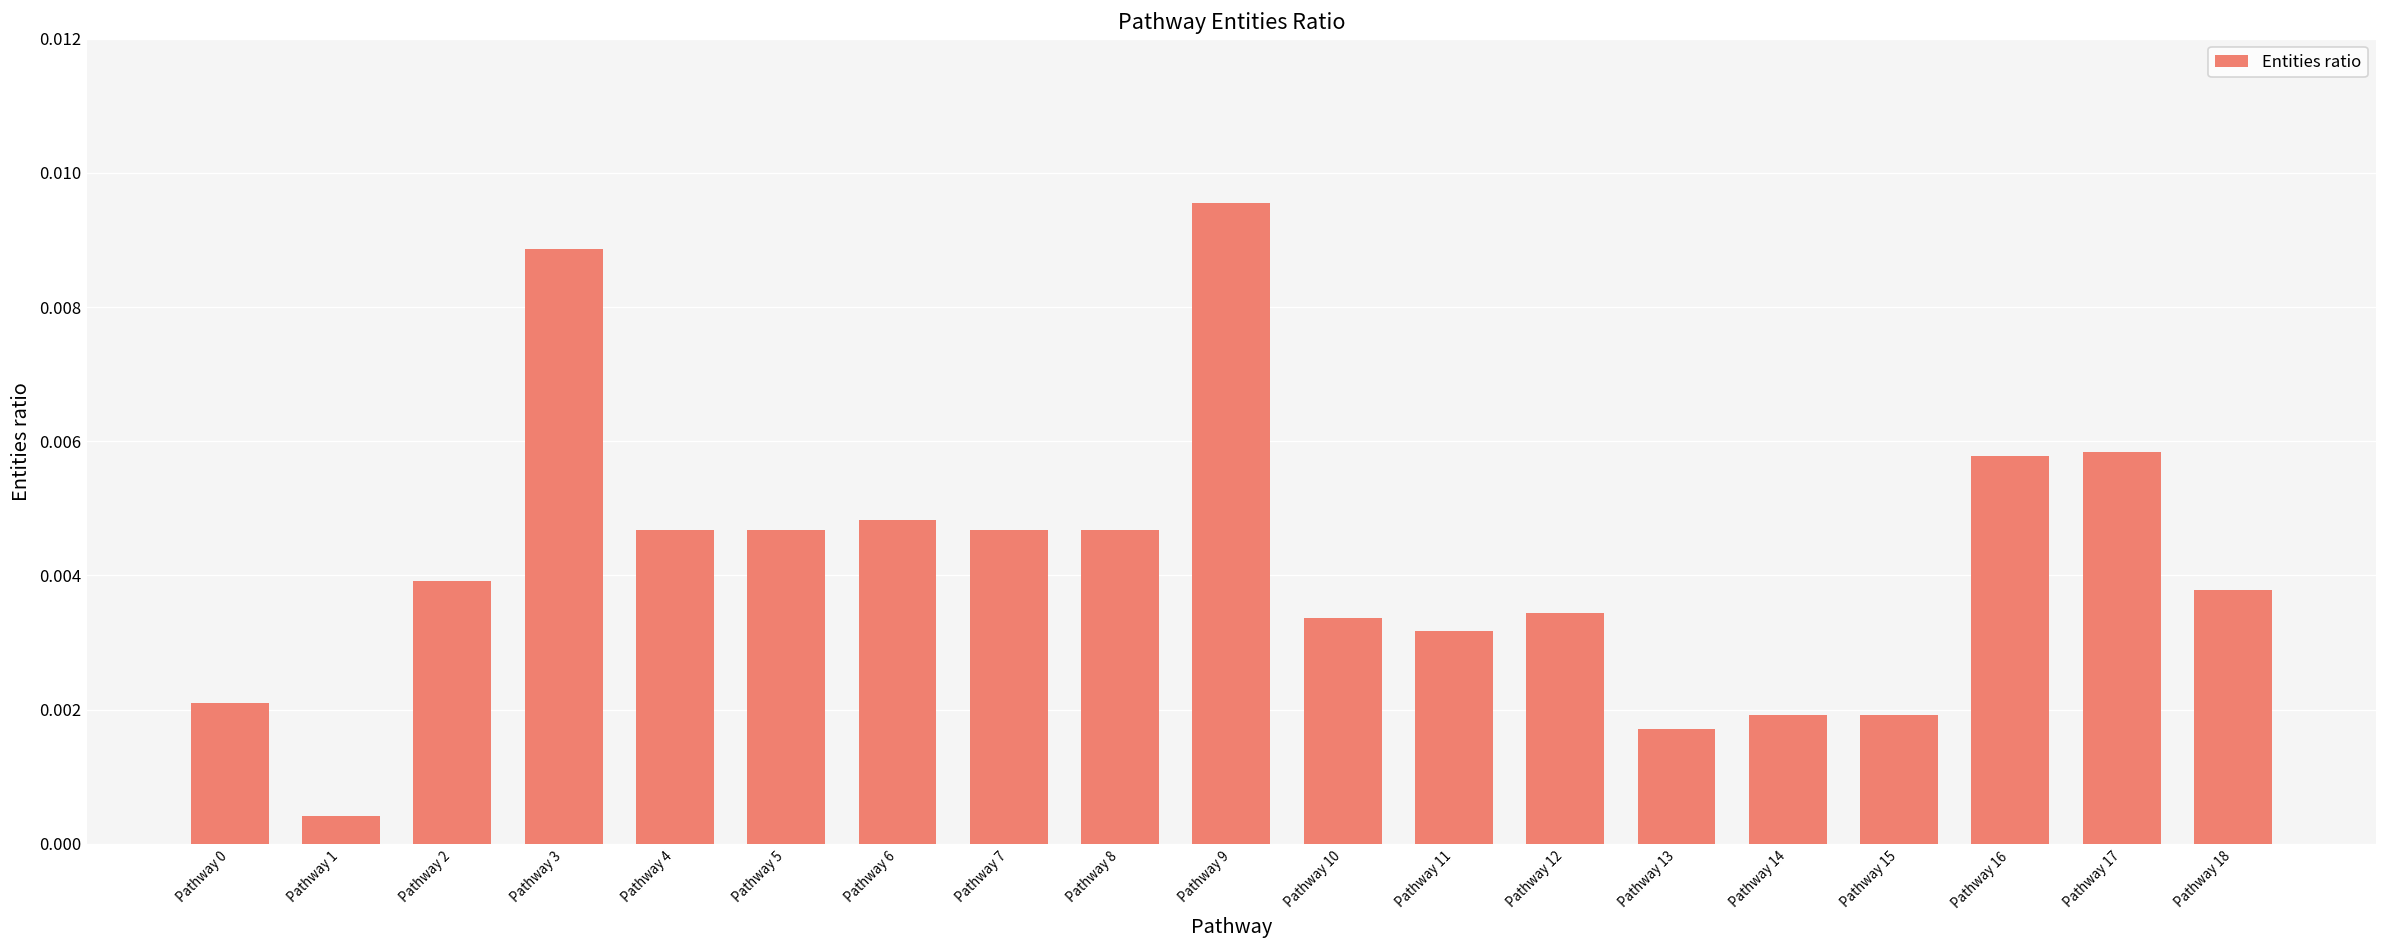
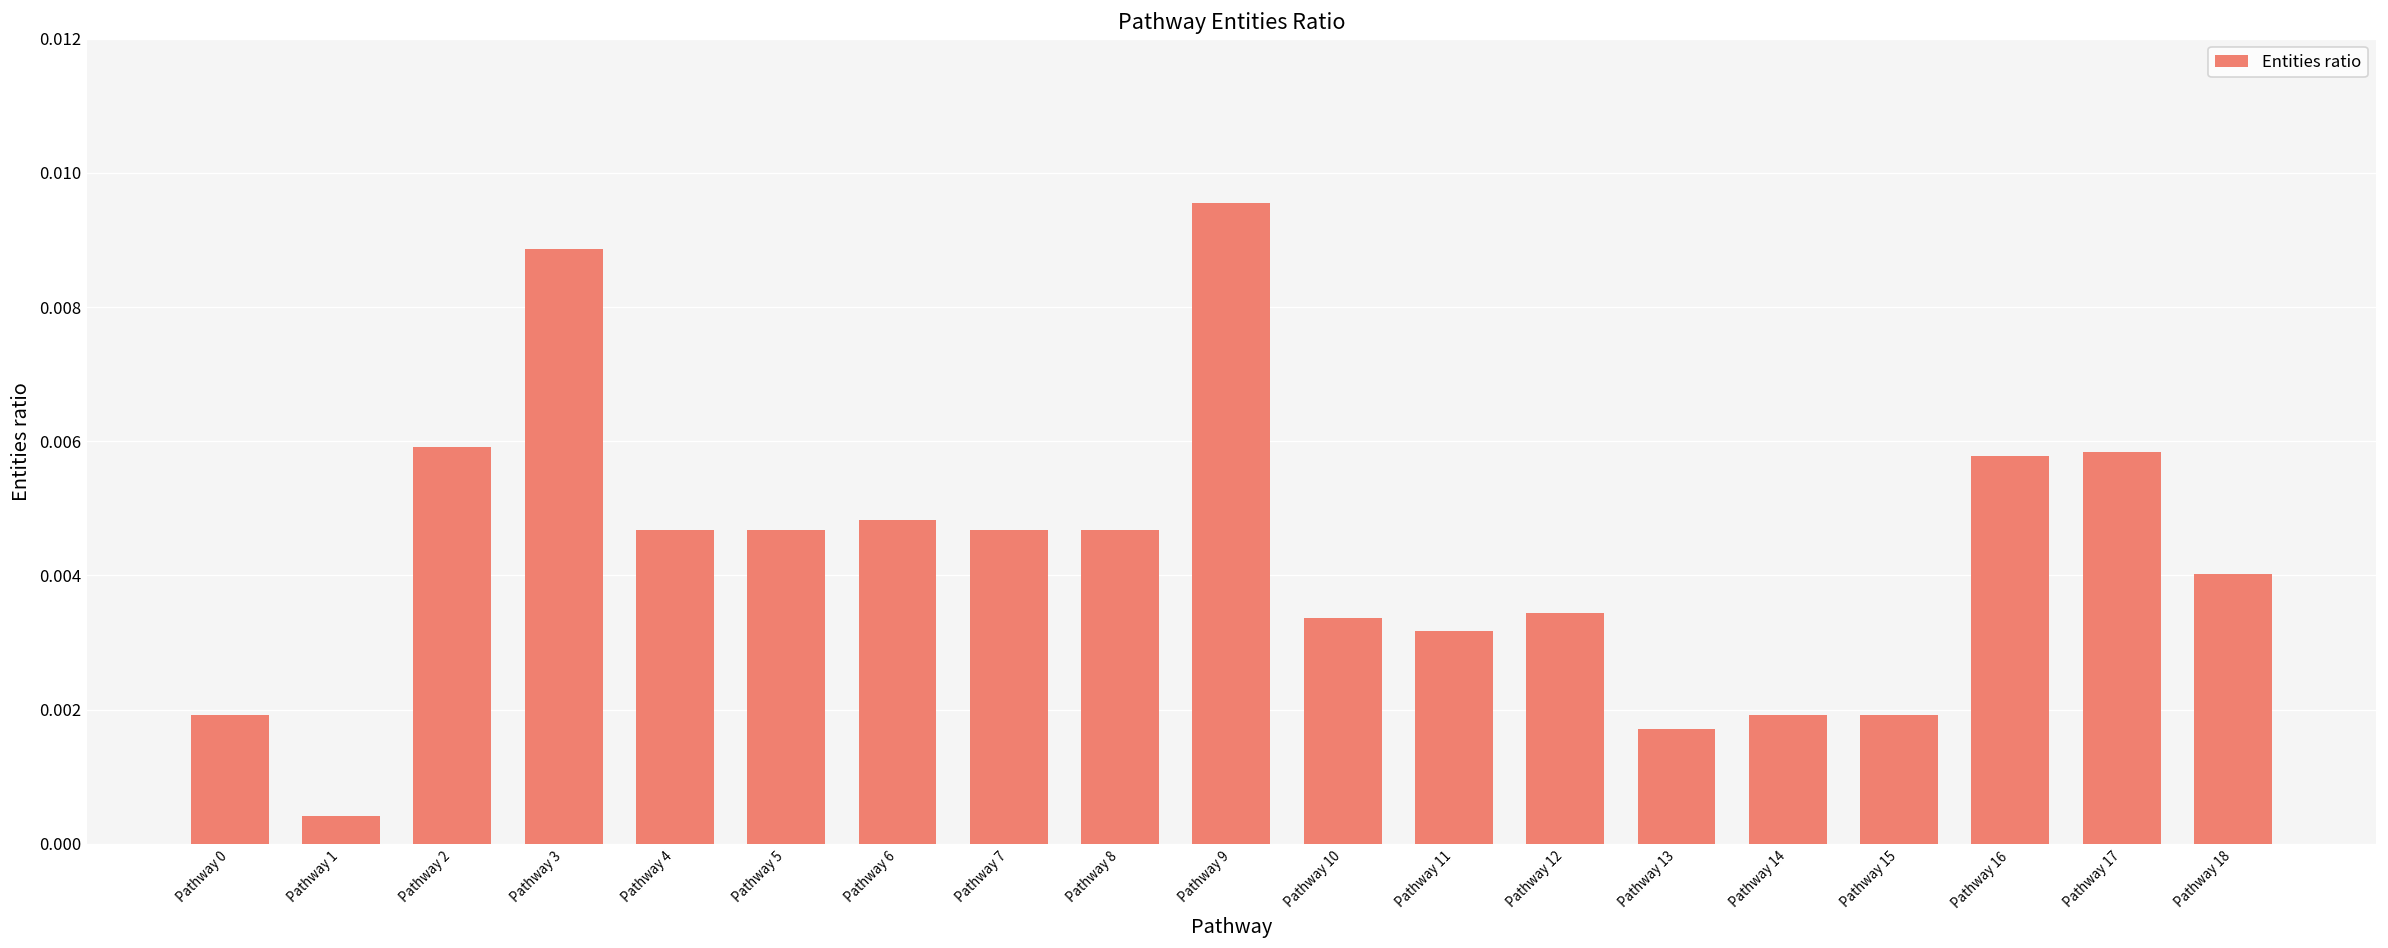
  {
-   "Pathway 0": 0.0021,
+   "Pathway 0": 0.0019,
    "Pathway 1": 0.0004,
-   "Pathway 2": 0.0039,
+   "Pathway 2": 0.0059,
    "Pathway 3": 0.0089,
    "Pathway 4": 0.0047,
    "Pathway 5": 0.0047,
    "Pathway 6": 0.0048,
    "Pathway 7": 0.0047,
    "Pathway 8": 0.0047,
    "Pathway 9": 0.0096,
    "Pathway 10": 0.0034,
    "Pathway 11": 0.0032,
    "Pathway 12": 0.0034,
    "Pathway 13": 0.0017,
    "Pathway 14": 0.0019,
    "Pathway 15": 0.0019,
    "Pathway 16": 0.0058,
    "Pathway 17": 0.0058,
-   "Pathway 18": 0.0038
+   "Pathway 18": 0.0040
  }
